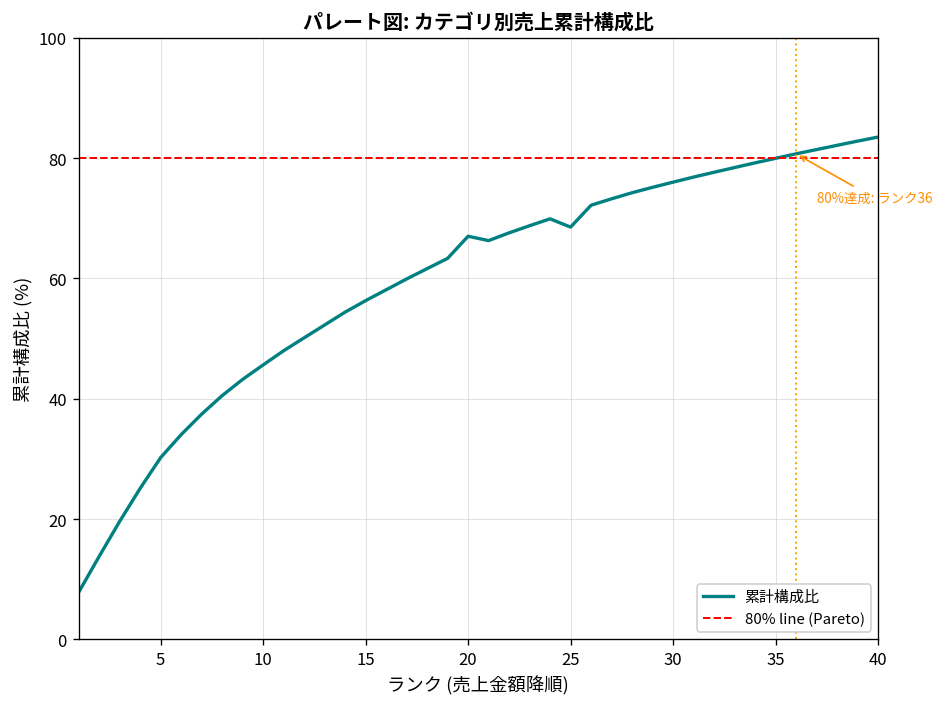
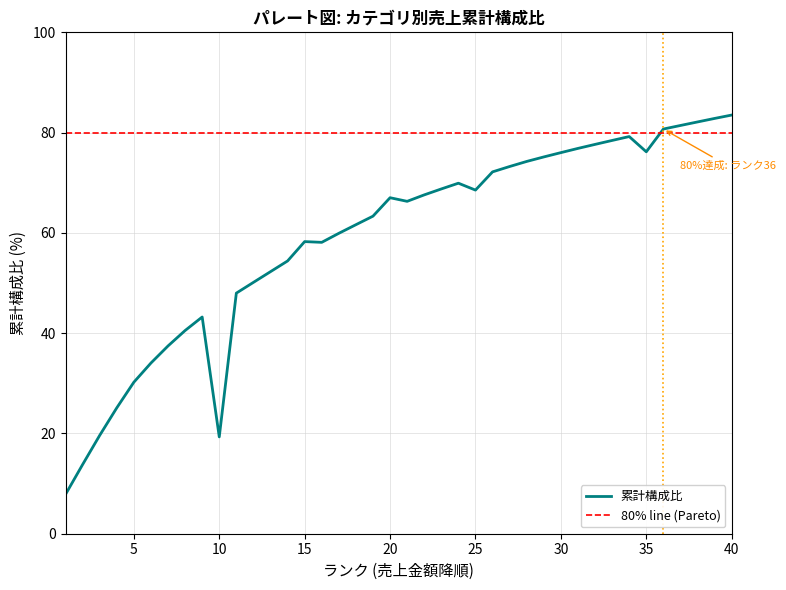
  {
    "5": 30,
-   "10": 46,
-   "15": 56,
+   "10": 19,
+   "15": 58,
    "20": 67,
    "25": 69,
    "30": 76,
-   "35": 80,
+   "35": 76,
    "40": 84
  }
